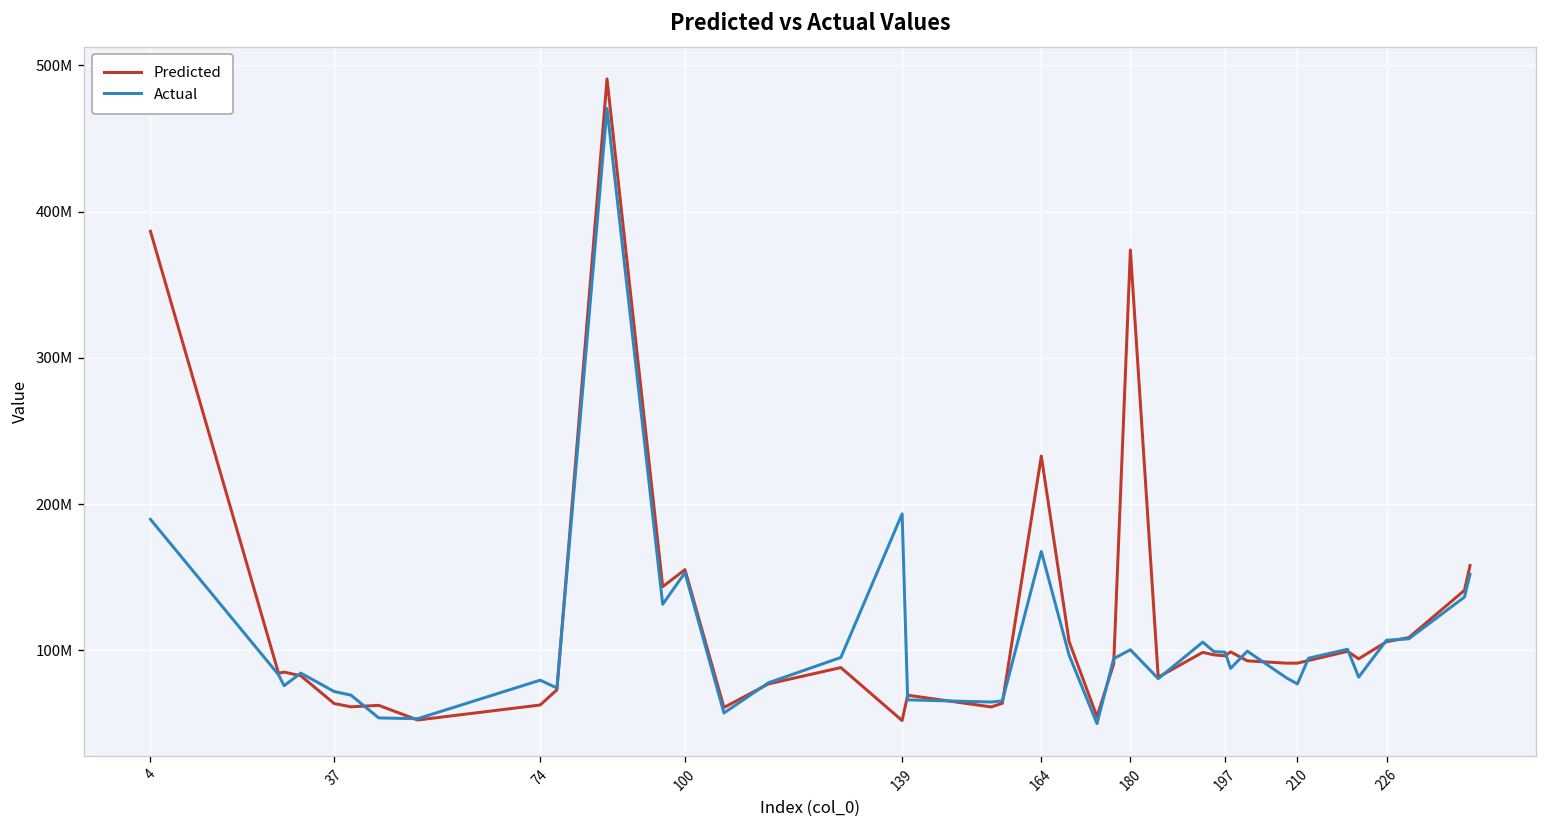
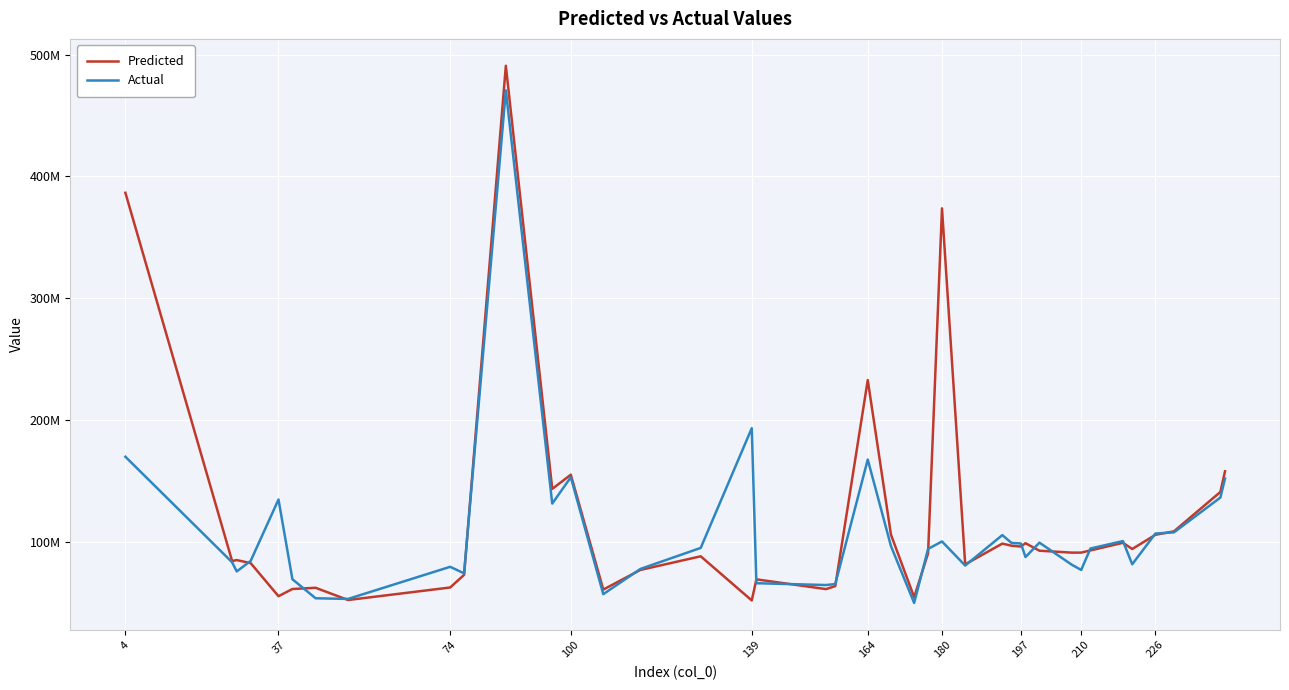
  {
    "Predicted": {
      "4": 387000000,
-     "37": 64000000,
+     "37": 56000000,
      "74": 63000000,
      "139": 52000000,
      "164": 233000000,
      "180": 374000000,
      "197": 96000000,
      "210": 91000000
    },
    "Actual": {
-     "4": 190000000,
-     "37": 72000000,
+     "4": 170000000,
+     "37": 135000000,
      "74": 80000000,
      "139": 193000000,
      "164": 168000000,
      "180": 100000000,
      "197": 99000000,
      "210": 77000000
    }
  }
